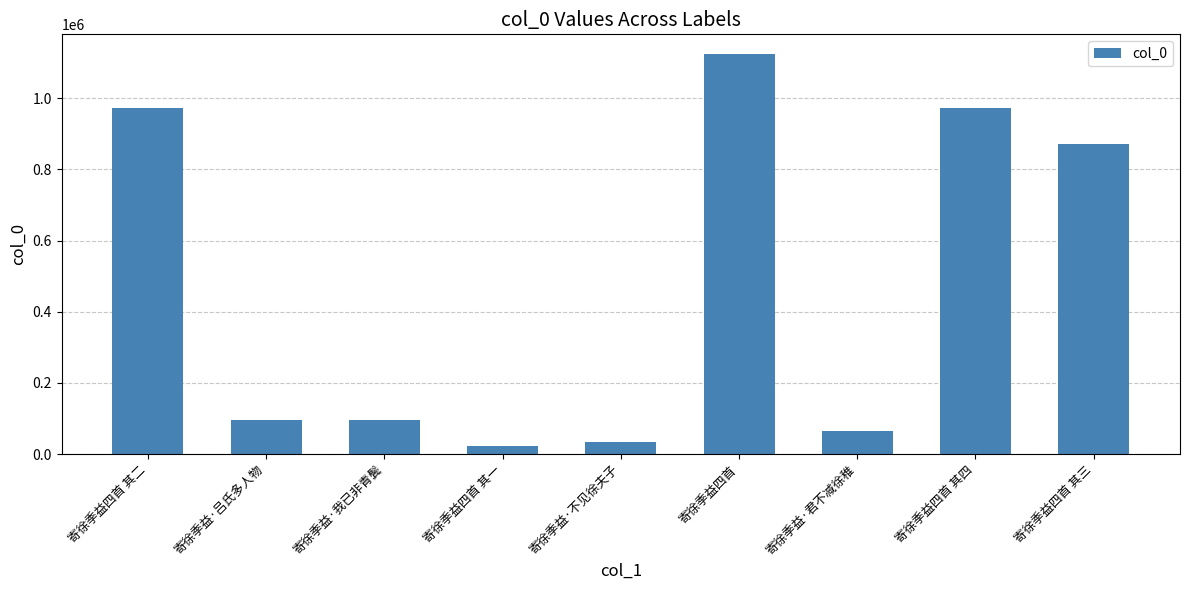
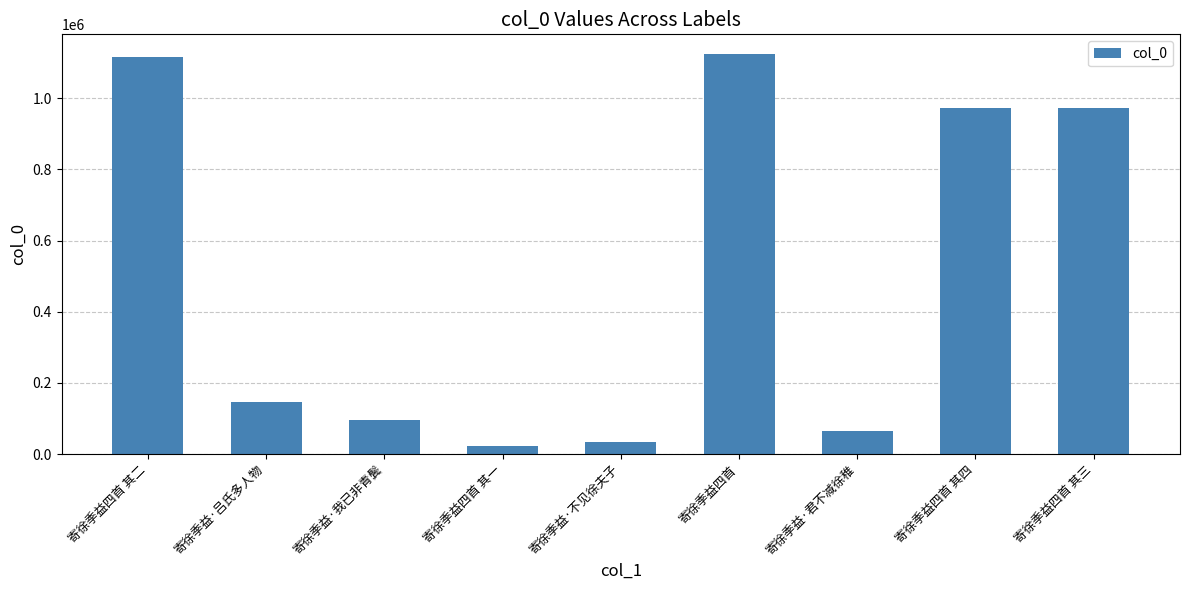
  {
-   "寄徐季益四首 其二": 970000,
-   "寄徐季益·吕氏多人物": 100000,
+   "寄徐季益四首 其二": 1120000,
+   "寄徐季益·吕氏多人物": 150000,
    "寄徐季益·我已非青鬓": 100000,
    "寄徐季益四首 其一": 20000,
    "寄徐季益·不见徐夫子": 30000,
    "寄徐季益四首": 1120000,
    "寄徐季益·君不减徐稚": 60000,
    "寄徐季益四首 其四": 970000,
-   "寄徐季益四首 其三": 870000
+   "寄徐季益四首 其三": 970000
  }
